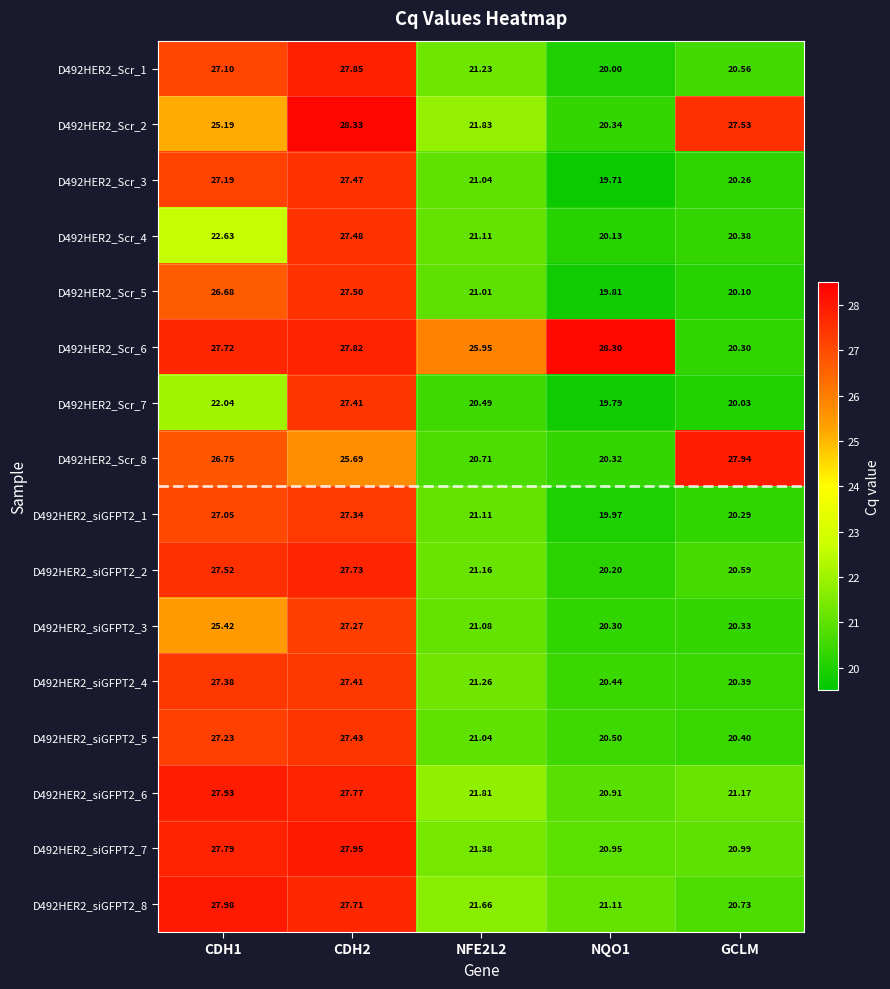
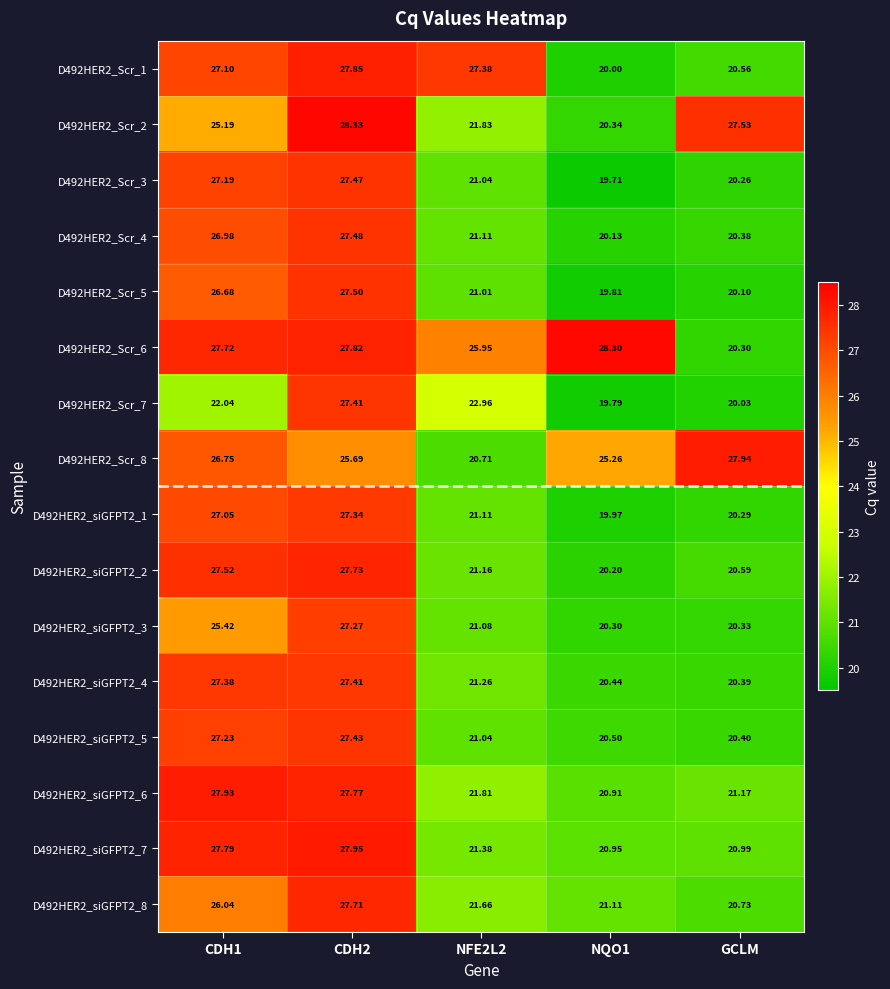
  {
    "D492HER2_Scr_1": {
      "CDH1": 27.10,
      "CDH2": 27.85,
-     "NFE2L2": 21.23,
+     "NFE2L2": 27.38,
      "NQO1": 20.00,
      "GCLM": 20.56
    },
    "D492HER2_Scr_2": {
      "CDH1": 25.19,
      "CDH2": 28.33,
      "NFE2L2": 21.83,
      "NQO1": 20.34,
      "GCLM": 27.53
    },
    "D492HER2_Scr_3": {
      "CDH1": 27.19,
      "CDH2": 27.47,
      "NFE2L2": 21.04,
      "NQO1": 19.71,
      "GCLM": 20.26
    },
    "D492HER2_Scr_4": {
-     "CDH1": 22.63,
+     "CDH1": 26.98,
      "CDH2": 27.48,
      "NFE2L2": 21.11,
      "NQO1": 20.13,
      "GCLM": 20.38
    },
    "D492HER2_Scr_5": {
      "CDH1": 26.68,
      "CDH2": 27.50,
      "NFE2L2": 21.01,
      "NQO1": 19.81,
      "GCLM": 20.10
    },
    "D492HER2_Scr_6": {
      "CDH1": 27.72,
      "CDH2": 27.82,
      "NFE2L2": 25.95,
      "NQO1": 28.30,
      "GCLM": 20.30
    },
    "D492HER2_Scr_7": {
      "CDH1": 22.04,
      "CDH2": 27.41,
-     "NFE2L2": 20.49,
+     "NFE2L2": 22.96,
      "NQO1": 19.79,
      "GCLM": 20.03
    },
    "D492HER2_Scr_8": {
      "CDH1": 26.75,
      "CDH2": 25.69,
      "NFE2L2": 20.71,
-     "NQO1": 20.32,
+     "NQO1": 25.26,
      "GCLM": 27.94
    },
    "D492HER2_siGFPT2_1": {
      "CDH1": 27.05,
      "CDH2": 27.34,
      "NFE2L2": 21.11,
      "NQO1": 19.97,
      "GCLM": 20.29
    },
    "D492HER2_siGFPT2_2": {
      "CDH1": 27.52,
      "CDH2": 27.73,
      "NFE2L2": 21.16,
      "NQO1": 20.20,
      "GCLM": 20.59
    },
    "D492HER2_siGFPT2_3": {
      "CDH1": 25.42,
      "CDH2": 27.27,
      "NFE2L2": 21.08,
      "NQO1": 20.30,
      "GCLM": 20.33
    },
    "D492HER2_siGFPT2_4": {
      "CDH1": 27.38,
      "CDH2": 27.41,
      "NFE2L2": 21.26,
      "NQO1": 20.44,
      "GCLM": 20.39
    },
    "D492HER2_siGFPT2_5": {
      "CDH1": 27.23,
      "CDH2": 27.43,
      "NFE2L2": 21.04,
      "NQO1": 20.50,
      "GCLM": 20.40
    },
    "D492HER2_siGFPT2_6": {
      "CDH1": 27.93,
      "CDH2": 27.77,
      "NFE2L2": 21.81,
      "NQO1": 20.91,
      "GCLM": 21.17
    },
    "D492HER2_siGFPT2_7": {
      "CDH1": 27.79,
      "CDH2": 27.95,
      "NFE2L2": 21.38,
      "NQO1": 20.95,
      "GCLM": 20.99
    },
    "D492HER2_siGFPT2_8": {
-     "CDH1": 27.98,
+     "CDH1": 26.04,
      "CDH2": 27.71,
      "NFE2L2": 21.66,
      "NQO1": 21.11,
      "GCLM": 20.73
    }
  }
